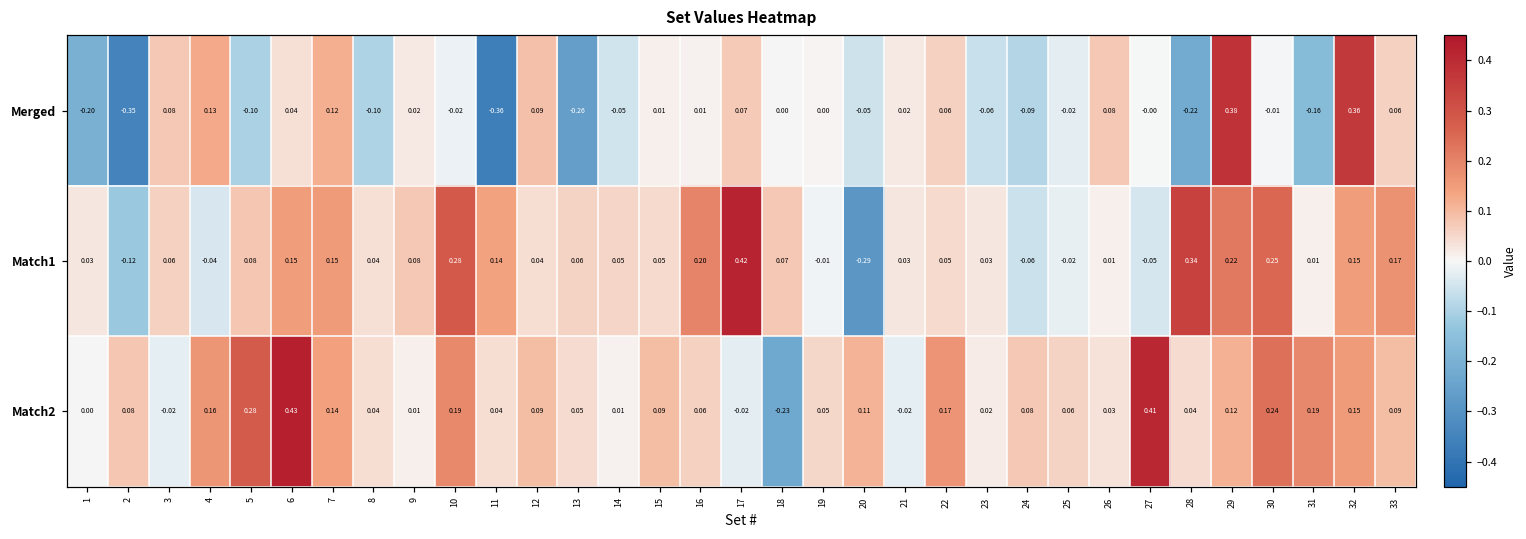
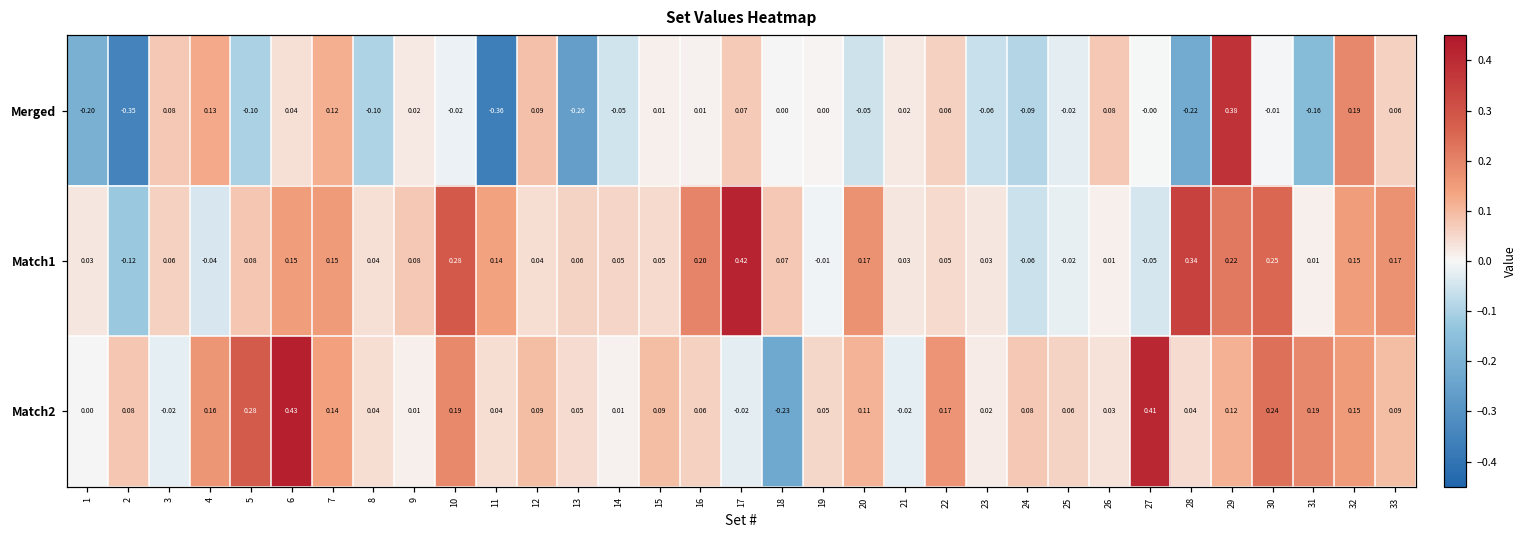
  {
    "Merged": {
      "1": -0.20,
      "2": -0.35,
      "3": 0.08,
      "4": 0.13,
      "5": -0.10,
      "6": 0.04,
      "7": 0.12,
      "8": -0.10,
      "9": 0.02,
      "10": -0.02,
      "11": -0.36,
      "12": 0.09,
      "13": -0.26,
      "14": -0.05,
      "15": 0.01,
      "16": 0.01,
      "17": 0.07,
      "18": 0.00,
      "19": 0.00,
      "20": -0.05,
      "21": 0.02,
      "22": 0.06,
      "23": -0.06,
      "24": -0.09,
      "25": -0.02,
      "26": 0.08,
      "27": -0.00,
      "28": -0.22,
      "29": 0.38,
      "30": -0.01,
      "31": -0.16,
-     "32": 0.36,
+     "32": 0.19,
      "33": 0.06
    },
    "Match1": {
      "1": 0.03,
      "2": -0.12,
      "3": 0.06,
      "4": -0.04,
      "5": 0.08,
      "6": 0.15,
      "7": 0.15,
      "8": 0.04,
      "9": 0.08,
      "10": 0.28,
      "11": 0.14,
      "12": 0.04,
      "13": 0.06,
      "14": 0.05,
      "15": 0.05,
      "16": 0.20,
      "17": 0.42,
      "18": 0.07,
      "19": -0.01,
-     "20": -0.29,
+     "20": 0.17,
      "21": 0.03,
      "22": 0.05,
      "23": 0.03,
      "24": -0.06,
      "25": -0.02,
      "26": 0.01,
      "27": -0.05,
      "28": 0.34,
      "29": 0.22,
      "30": 0.25,
      "31": 0.01,
      "32": 0.15,
      "33": 0.17
    },
    "Match2": {
      "1": 0.00,
      "2": 0.08,
      "3": -0.02,
      "4": 0.16,
      "5": 0.28,
      "6": 0.43,
      "7": 0.14,
      "8": 0.04,
      "9": 0.01,
      "10": 0.19,
      "11": 0.04,
      "12": 0.09,
      "13": 0.05,
      "14": 0.01,
      "15": 0.09,
      "16": 0.06,
      "17": -0.02,
      "18": -0.23,
      "19": 0.05,
      "20": 0.11,
      "21": -0.02,
      "22": 0.17,
      "23": 0.02,
      "24": 0.08,
      "25": 0.06,
      "26": 0.03,
      "27": 0.41,
      "28": 0.04,
      "29": 0.12,
      "30": 0.24,
      "31": 0.19,
      "32": 0.15,
      "33": 0.09
    }
  }
